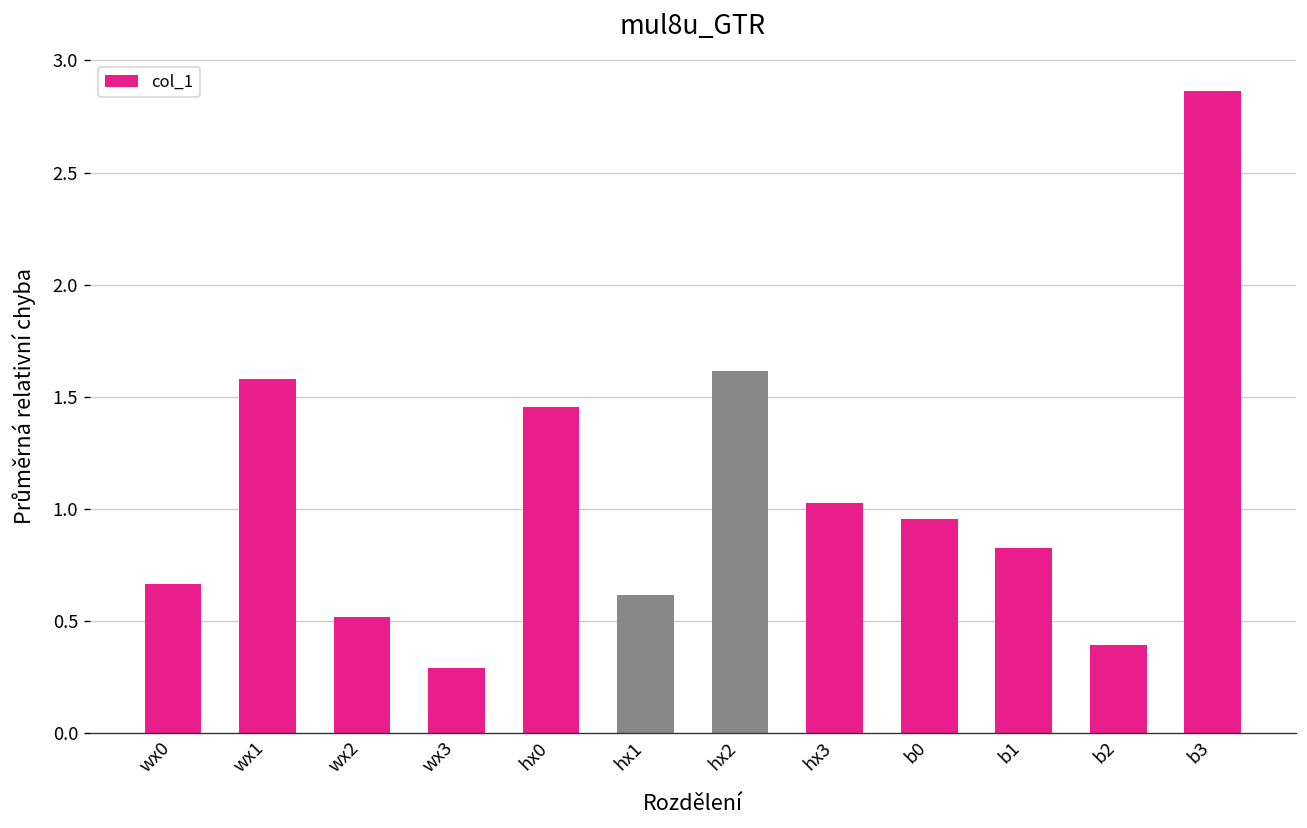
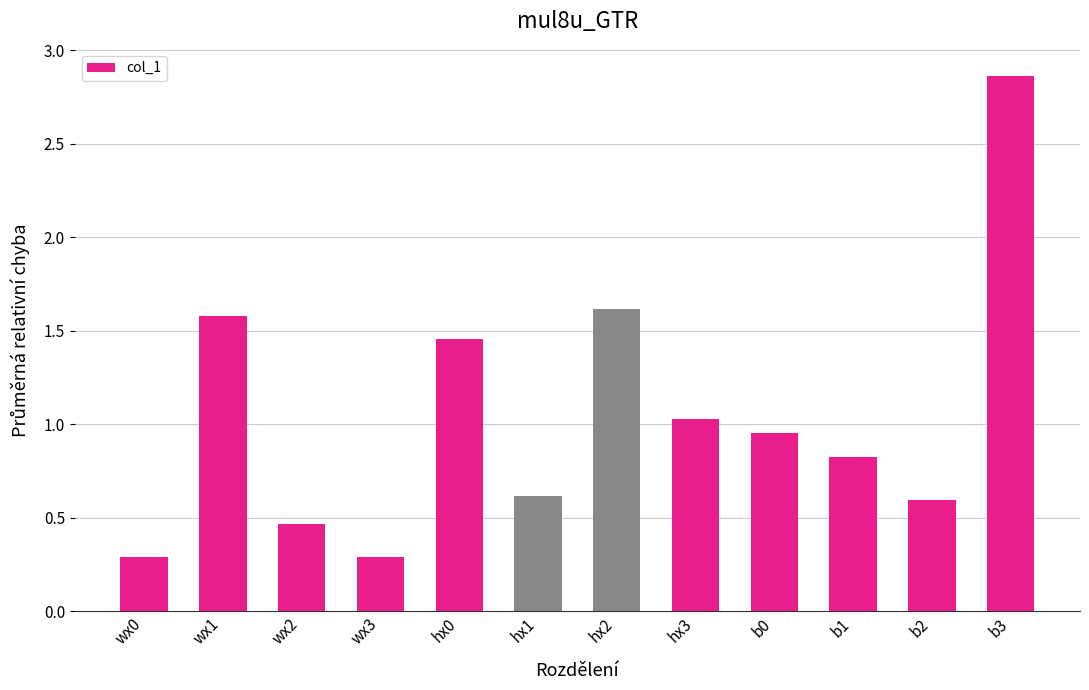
  {
-   "wx0": 0.67,
+   "wx0": 0.29,
    "wx1": 1.58,
-   "wx2": 0.52,
+   "wx2": 0.47,
    "wx3": 0.29,
    "hx0": 1.46,
    "hx1": 0.62,
    "hx2": 1.61,
    "hx3": 1.03,
    "b0": 0.95,
    "b1": 0.83,
-   "b2": 0.40,
+   "b2": 0.60,
    "b3": 2.86
  }
